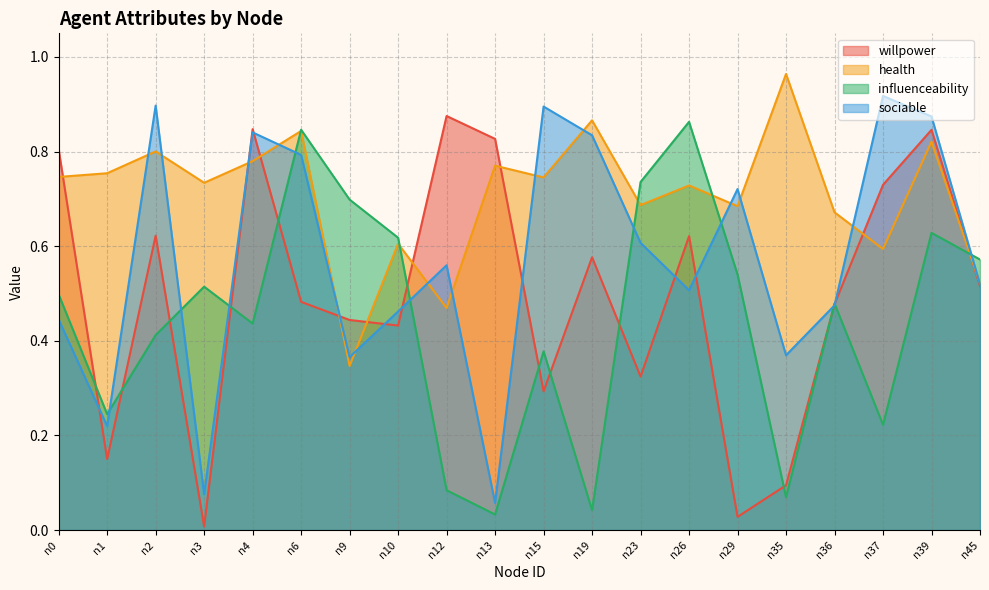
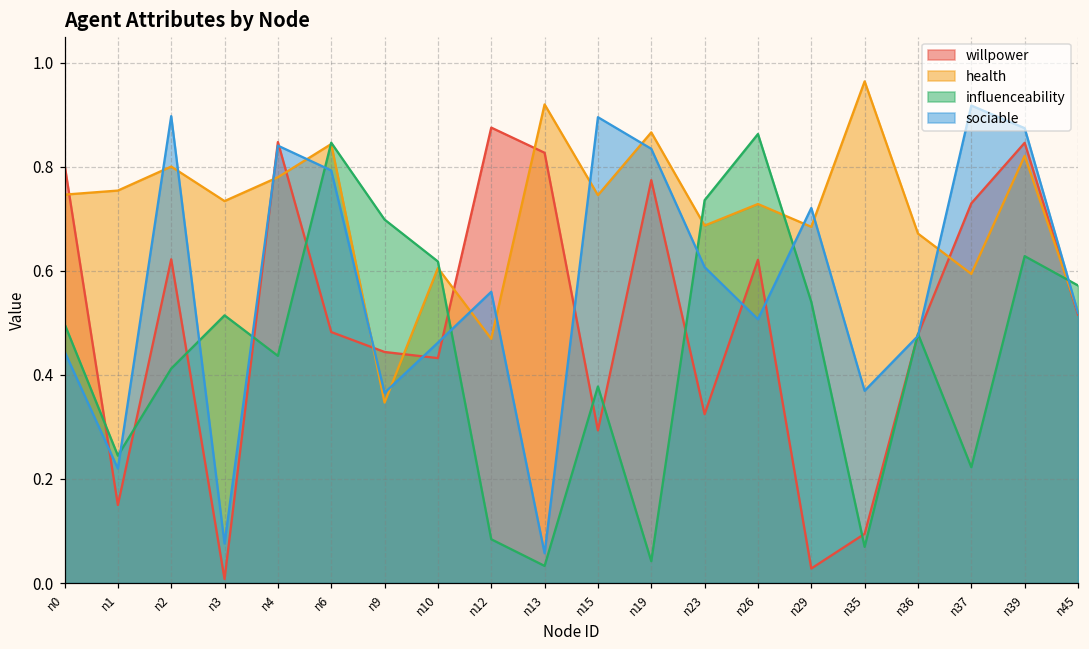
  {
    "willpower": {
      "n0": 0.80,
      "n1": 0.15,
      "n2": 0.62,
      "n3": 0.01,
      "n4": 0.85,
      "n6": 0.48,
      "n9": 0.44,
      "n10": 0.43,
      "n12": 0.88,
      "n13": 0.83,
      "n15": 0.29,
-     "n19": 0.58,
+     "n19": 0.77,
      "n23": 0.32,
      "n26": 0.62,
      "n29": 0.03,
      "n35": 0.09,
      "n37": 0.73,
      "n39": 0.85
    },
    "health": {
      "n0": 0.75,
      "n1": 0.75,
      "n2": 0.80,
      "n3": 0.73,
      "n4": 0.78,
      "n9": 0.35,
      "n10": 0.61,
      "n12": 0.47,
-     "n13": 0.77,
+     "n13": 0.92,
      "n15": 0.75,
      "n19": 0.87,
      "n23": 0.69,
      "n26": 0.73,
      "n29": 0.68,
      "n35": 0.96,
      "n36": 0.67,
      "n37": 0.59,
      "n39": 0.82
    },
    "influenceability": {
      "n0": 0.50,
      "n1": 0.24,
      "n2": 0.41,
      "n3": 0.51,
      "n4": 0.44,
      "n9": 0.70,
      "n10": 0.62,
      "n12": 0.08,
      "n13": 0.03,
      "n15": 0.38,
      "n19": 0.04,
      "n23": 0.74,
      "n26": 0.86,
      "n29": 0.54,
      "n35": 0.07,
      "n37": 0.22,
      "n39": 0.63,
      "n45": 0.57
    },
    "sociable": {
      "n0": 0.45,
      "n1": 0.22,
      "n2": 0.90,
      "n3": 0.08,
      "n4": 0.84,
      "n6": 0.79,
      "n9": 0.37,
      "n10": 0.46,
      "n12": 0.56,
      "n13": 0.06,
      "n15": 0.90,
      "n19": 0.83,
      "n23": 0.61,
      "n26": 0.51,
      "n29": 0.72,
      "n35": 0.37
    }
  }
